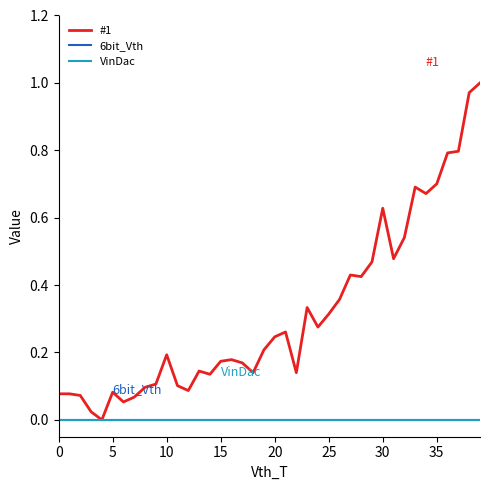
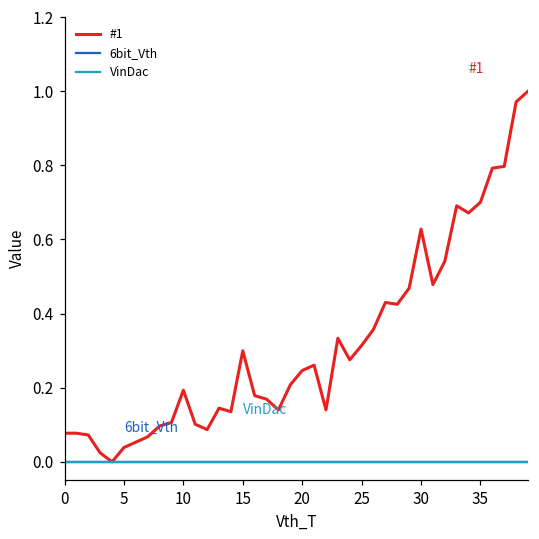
  {
    "#1": {
      "0": 0.08,
-     "5": 0.08,
+     "5": 0.04,
      "10": 0.19,
-     "15": 0.17,
+     "15": 0.30,
      "20": 0.25,
      "25": 0.31,
      "30": 0.63,
      "35": 0.70
    },
    "VinDac": {
      "0": 0.00,
      "5": 0.00,
      "10": 0.00,
      "15": 0.00,
      "20": 0.00,
      "25": 0.00,
      "30": 0.00,
      "35": 0.00
    }
  }
